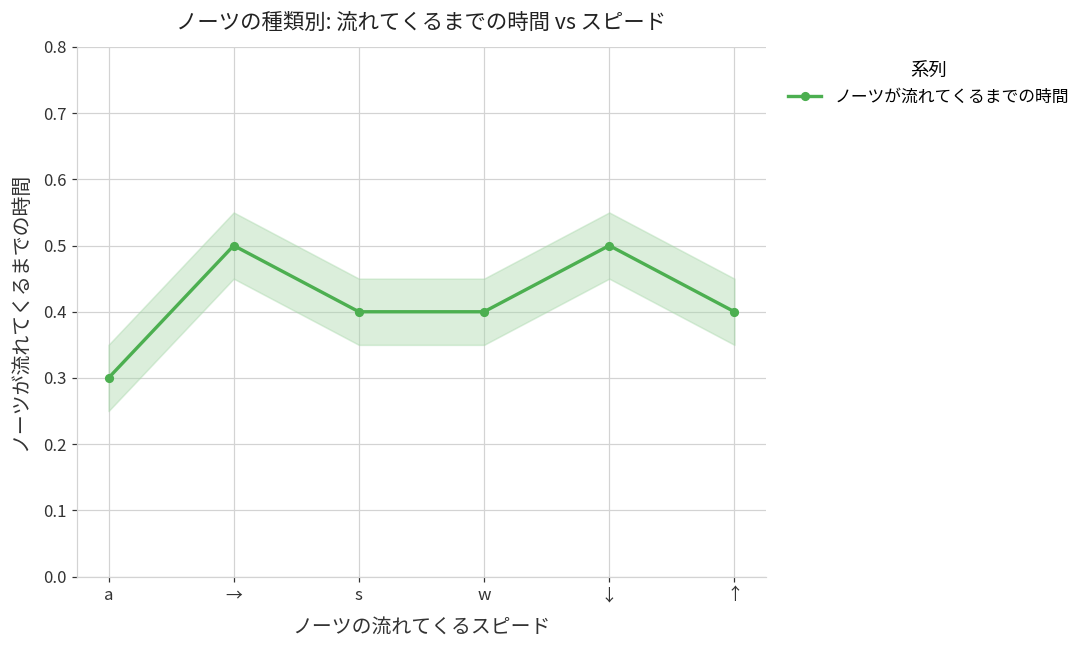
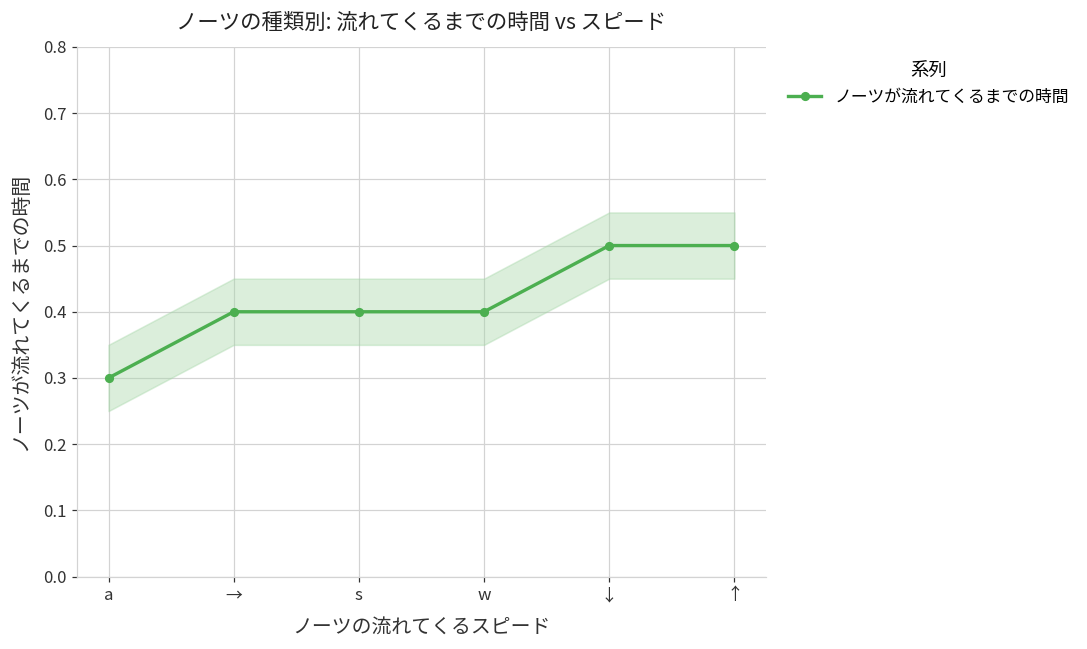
  {
    "ノーツが流れてくるまでの時間": {
      "a": 0.3,
-     "→": 0.5,
+     "→": 0.4,
      "s": 0.4,
      "w": 0.4,
      "↓": 0.5,
-     "↑": 0.4
+     "↑": 0.5
    }
  }
